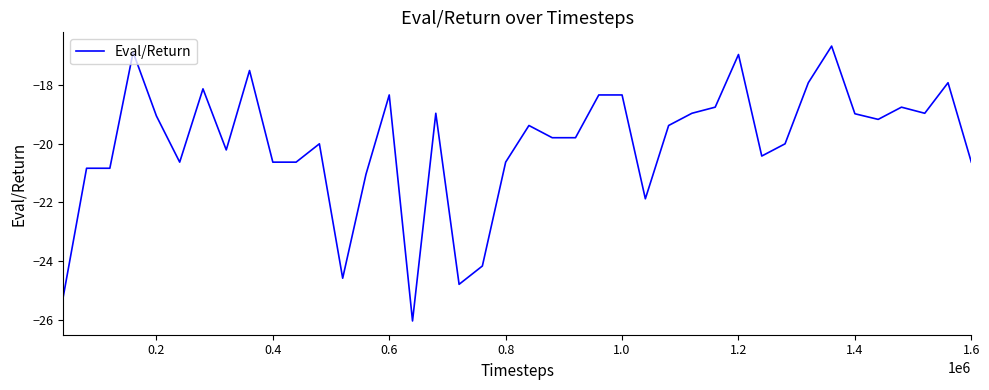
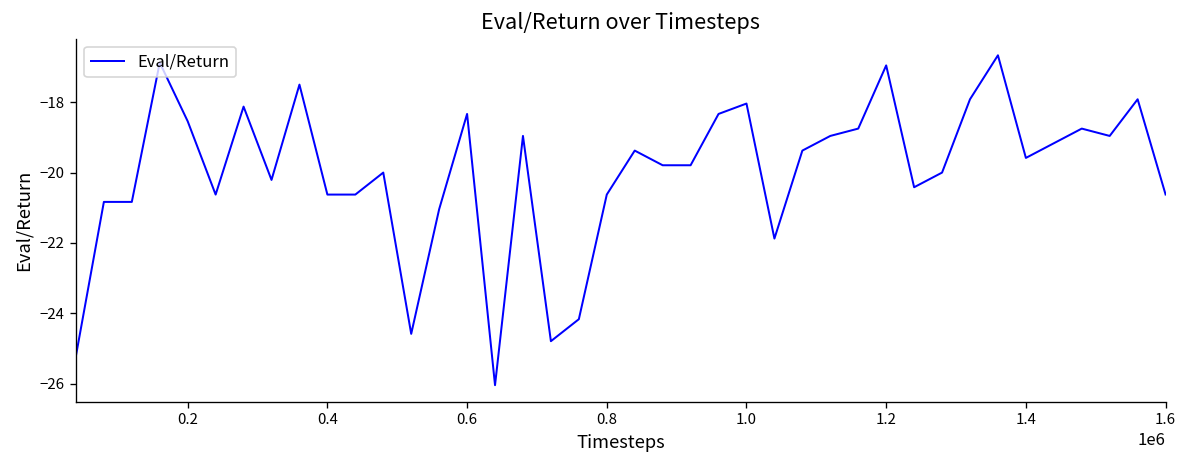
  {
-   "0.2": -19.0,
+   "0.2": -18.5,
    "0.4": -20.6,
    "0.6": -18.3,
    "0.8": -20.6,
-   "1.0": -18.3,
+   "1.0": -18.0,
    "1.2": -17.0,
-   "1.4": -19.0,
+   "1.4": -19.6,
    "1.6": -20.6
  }
